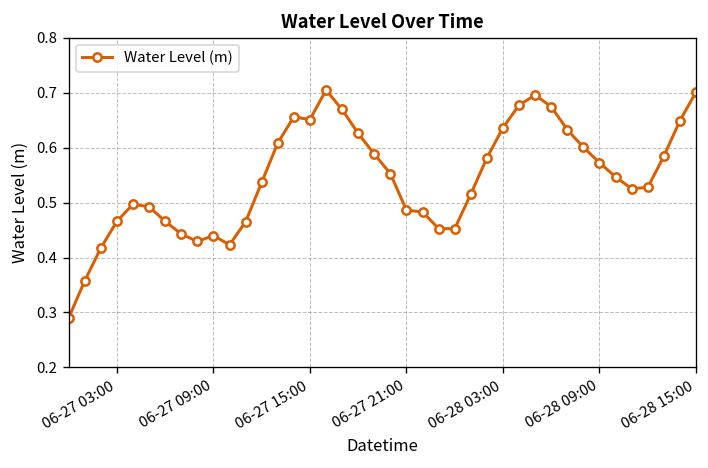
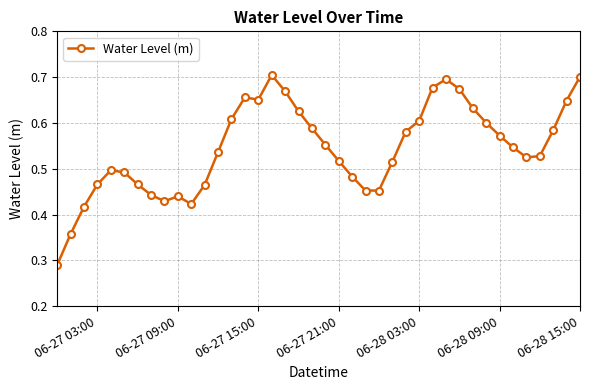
  {
    "06-27 03:00": 0.47,
    "06-27 09:00": 0.44,
    "06-27 15:00": 0.65,
-   "06-27 21:00": 0.49,
-   "06-28 03:00": 0.64,
+   "06-27 21:00": 0.52,
+   "06-28 03:00": 0.60,
    "06-28 09:00": 0.57,
    "06-28 15:00": 0.70
  }
